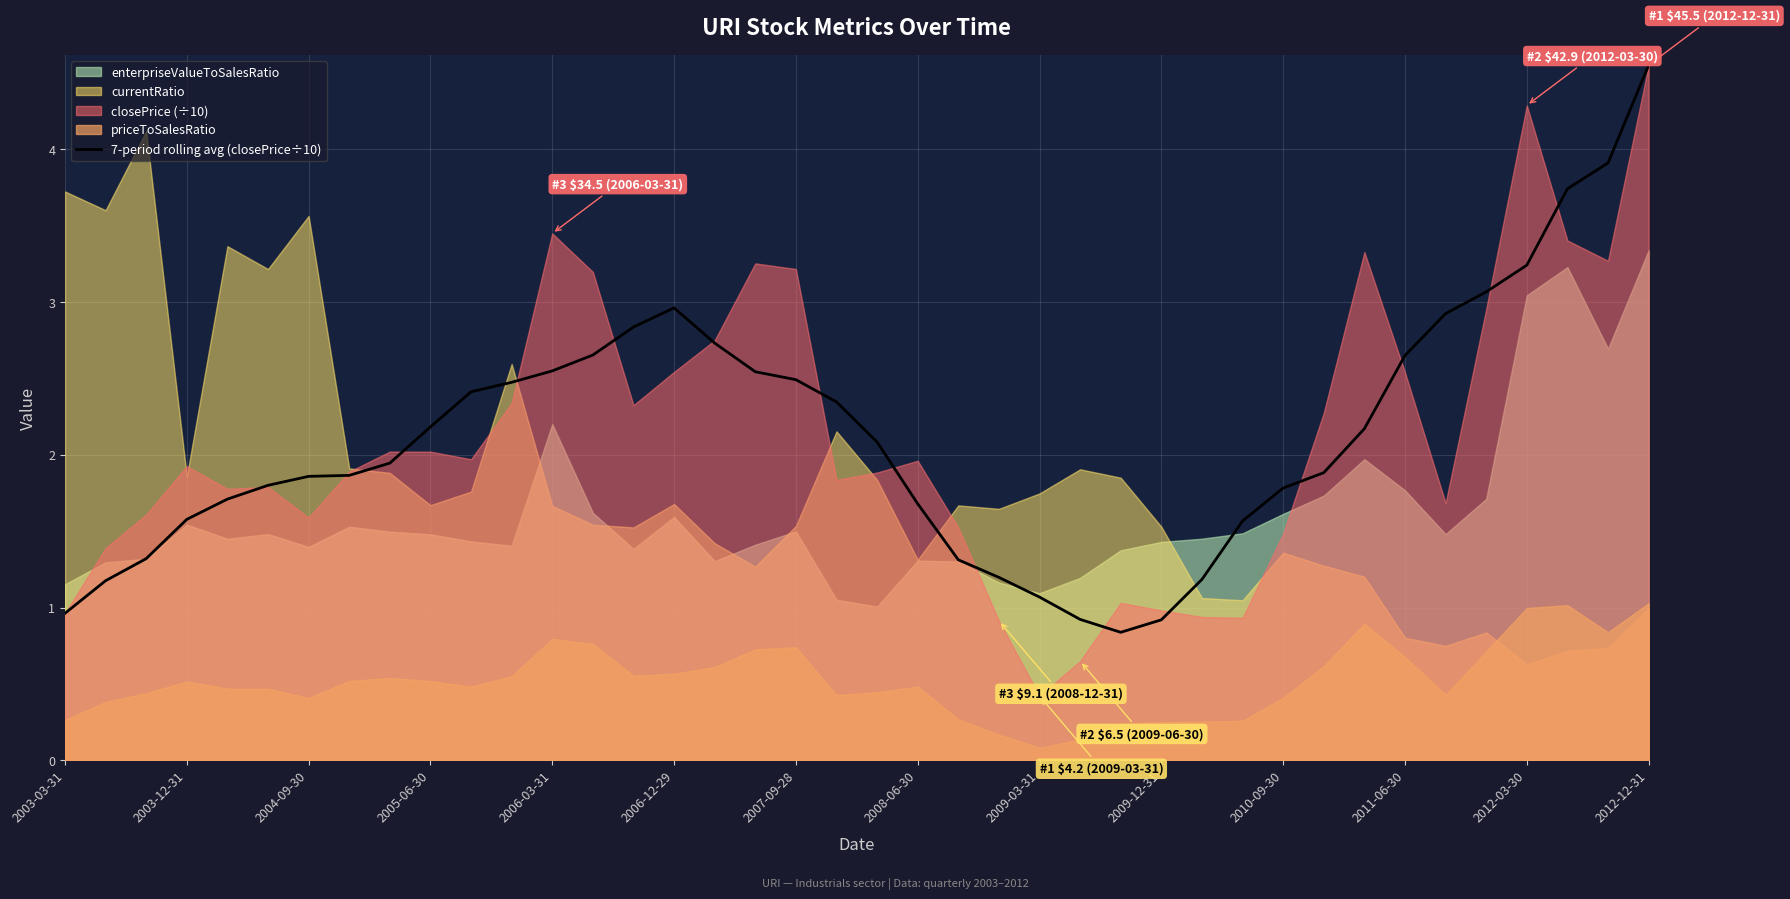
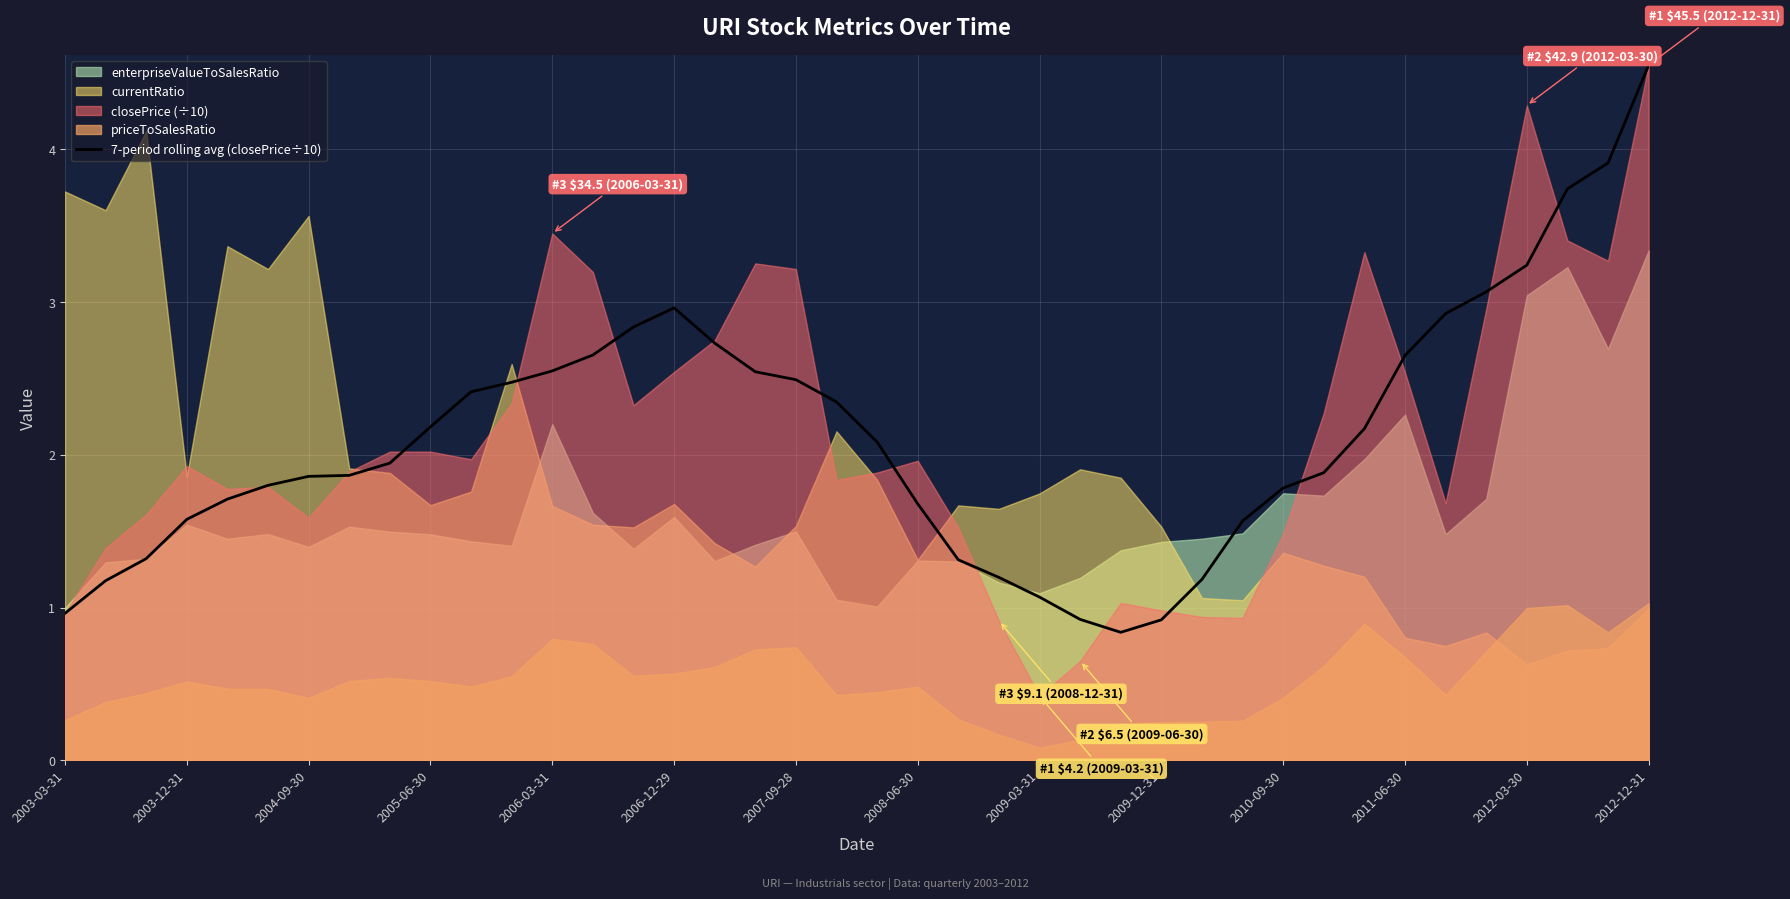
  {
    "enterpriseValueToSalesRatio": {
-     "2003-03-31": 1.15,
+     "2003-03-31": 1.00,
      "2003-12-31": 1.54,
      "2004-09-30": 1.40,
      "2005-06-30": 1.48,
      "2006-03-31": 2.20,
      "2006-12-29": 1.59,
      "2007-09-28": 1.50,
      "2009-03-31": 1.09,
      "2009-12-31": 1.43,
-     "2010-09-30": 1.61,
-     "2011-06-30": 1.77,
+     "2010-09-30": 1.75,
+     "2011-06-30": 2.26,
      "2012-03-30": 3.04,
      "2012-12-31": 3.34
    },
    "7-period rolling avg (closePrice÷10)": {
      "2003-12-31": 1.58,
      "2004-09-30": 1.86,
      "2005-06-30": 2.18,
      "2006-03-31": 2.55,
      "2006-12-29": 2.96,
      "2007-09-28": 2.49,
      "2008-06-30": 1.68,
      "2009-03-31": 1.07,
      "2009-12-31": 0.92,
      "2010-09-30": 1.78,
      "2011-06-30": 2.65,
      "2012-03-30": 3.24
    }
  }
